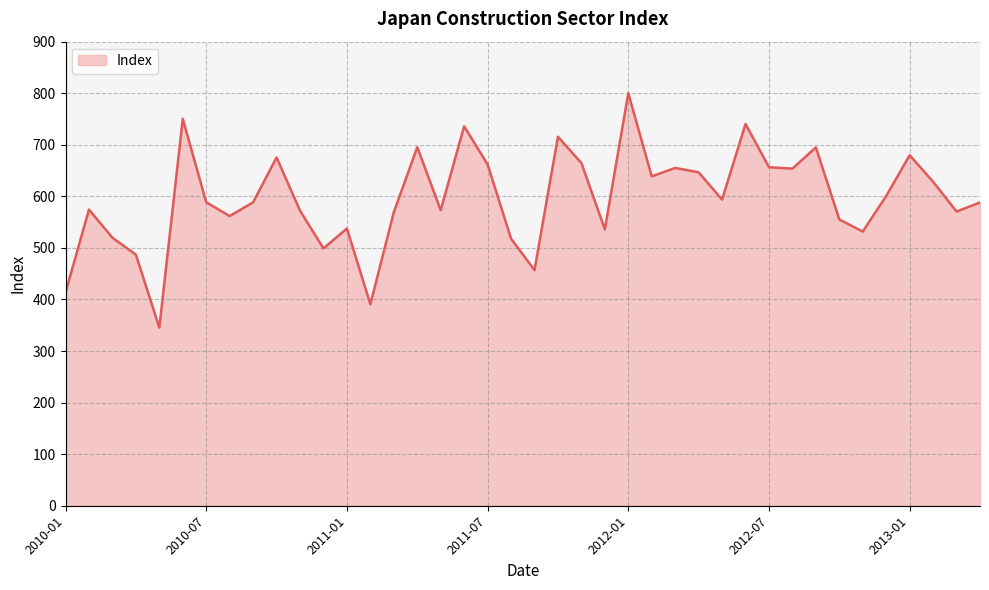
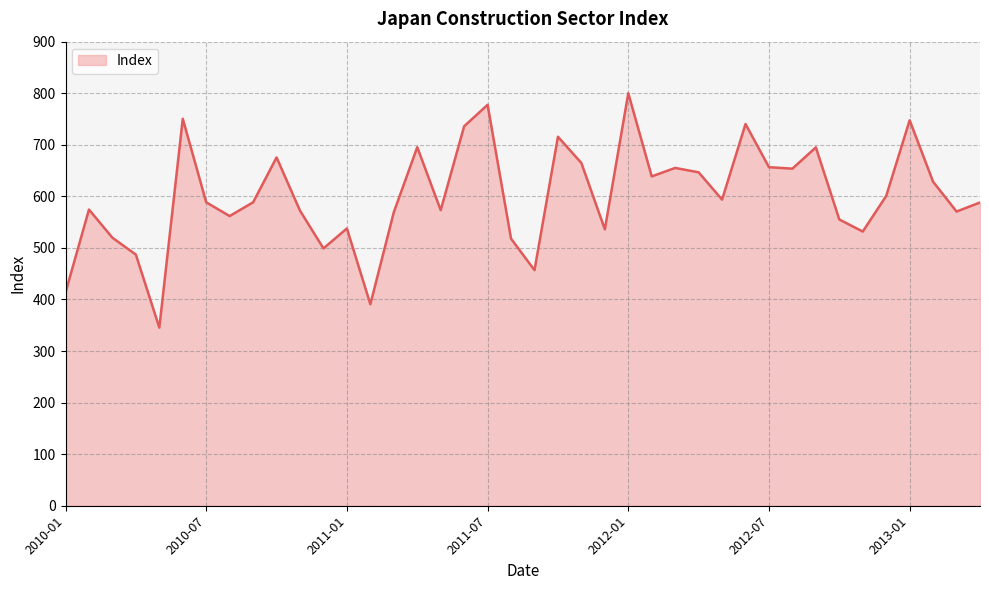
  {
    "2010-01": 410,
    "2010-07": 590,
    "2011-01": 540,
-   "2011-07": 660,
+   "2011-07": 780,
    "2012-01": 800,
    "2012-07": 660,
-   "2013-01": 680
+   "2013-01": 750
  }
